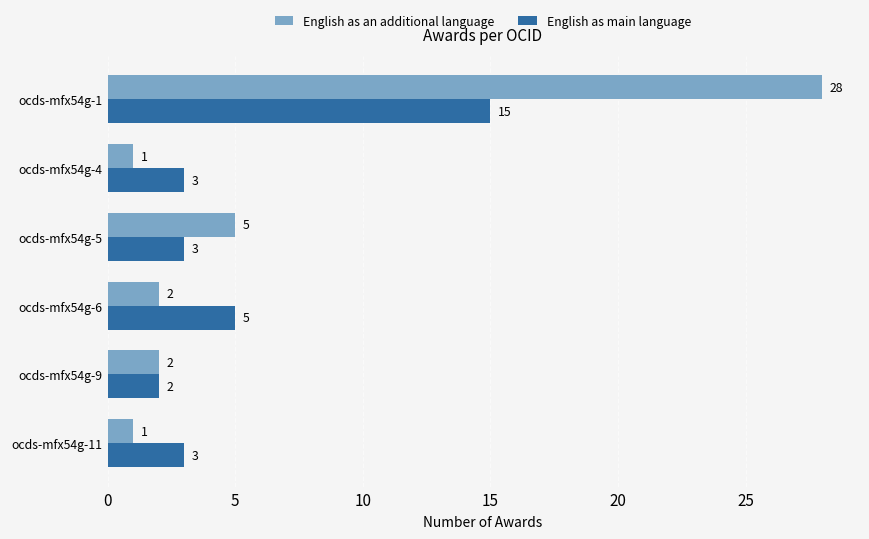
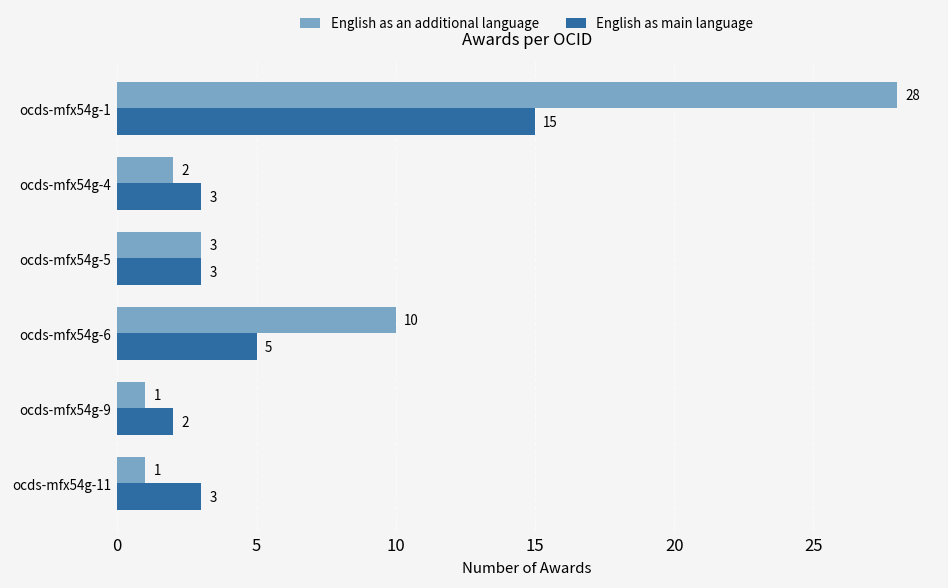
  {
    "English as an additional language": {
      "ocds-mfx54g-1": 28,
-     "ocds-mfx54g-4": 1,
-     "ocds-mfx54g-5": 5,
-     "ocds-mfx54g-6": 2,
-     "ocds-mfx54g-9": 2,
+     "ocds-mfx54g-4": 2,
+     "ocds-mfx54g-5": 3,
+     "ocds-mfx54g-6": 10,
+     "ocds-mfx54g-9": 1,
      "ocds-mfx54g-11": 1
    },
    "English as main language": {
      "ocds-mfx54g-1": 15,
      "ocds-mfx54g-4": 3,
      "ocds-mfx54g-5": 3,
      "ocds-mfx54g-6": 5,
      "ocds-mfx54g-9": 2,
      "ocds-mfx54g-11": 3
    }
  }
